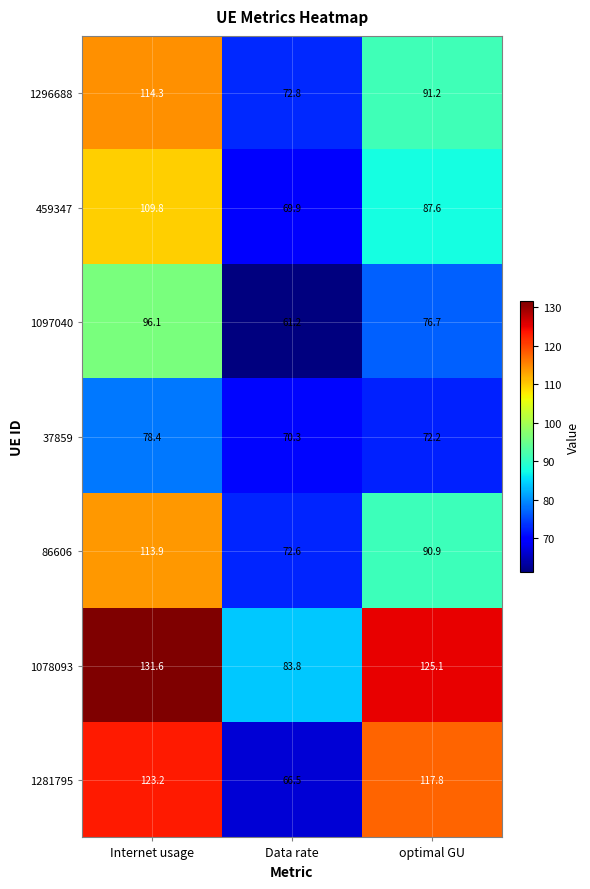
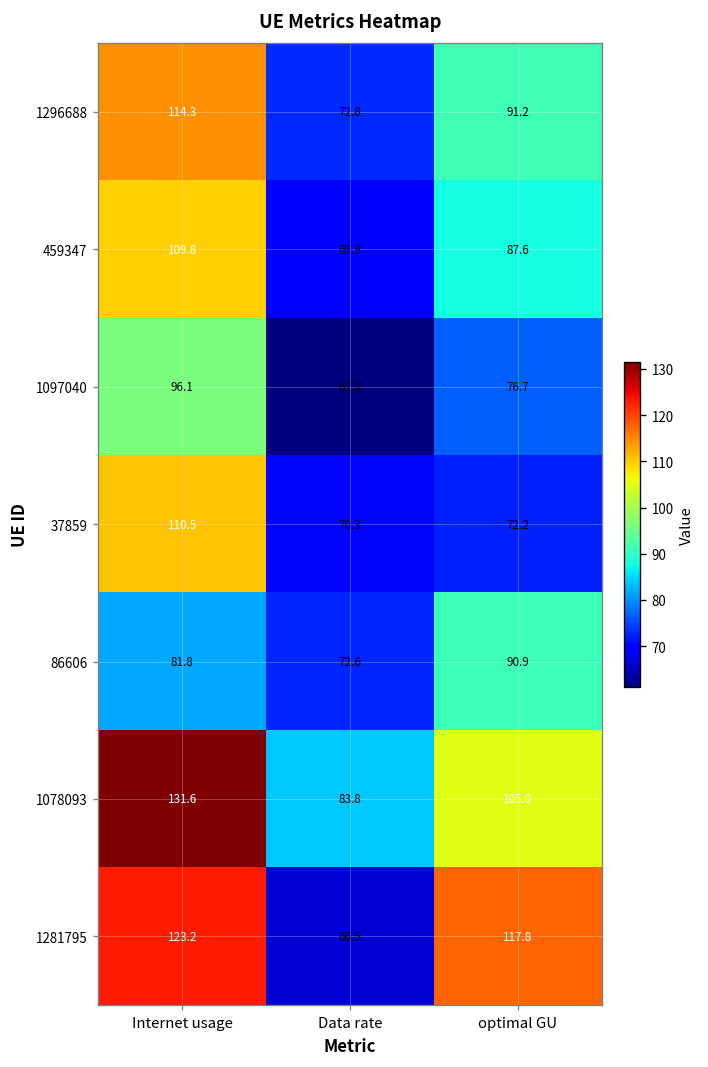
  {
    "1296688": {
      "Internet usage": 114.3,
      "Data rate": 72.8,
      "optimal GU": 91.2
    },
    "459347": {
      "Internet usage": 109.8,
      "Data rate": 69.9,
      "optimal GU": 87.6
    },
    "1097040": {
      "Internet usage": 96.1,
      "Data rate": 61.2,
      "optimal GU": 76.7
    },
    "37859": {
-     "Internet usage": 78.4,
+     "Internet usage": 110.5,
      "Data rate": 70.3,
      "optimal GU": 72.2
    },
    "86606": {
-     "Internet usage": 113.9,
+     "Internet usage": 81.8,
      "Data rate": 72.6,
      "optimal GU": 90.9
    },
    "1078093": {
      "Internet usage": 131.6,
      "Data rate": 83.8,
-     "optimal GU": 125.1
+     "optimal GU": 105.0
    },
    "1281795": {
      "Internet usage": 123.2,
      "Data rate": 66.5,
      "optimal GU": 117.8
    }
  }
